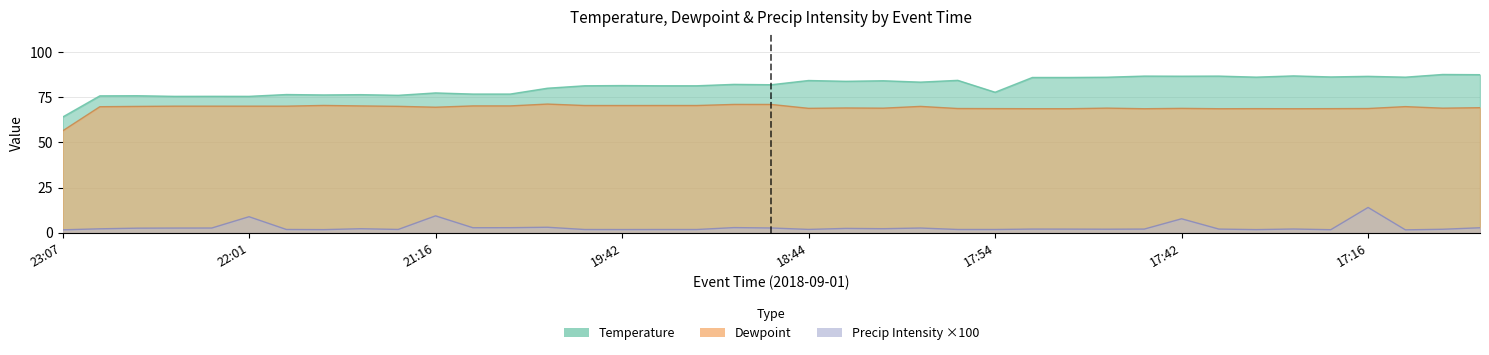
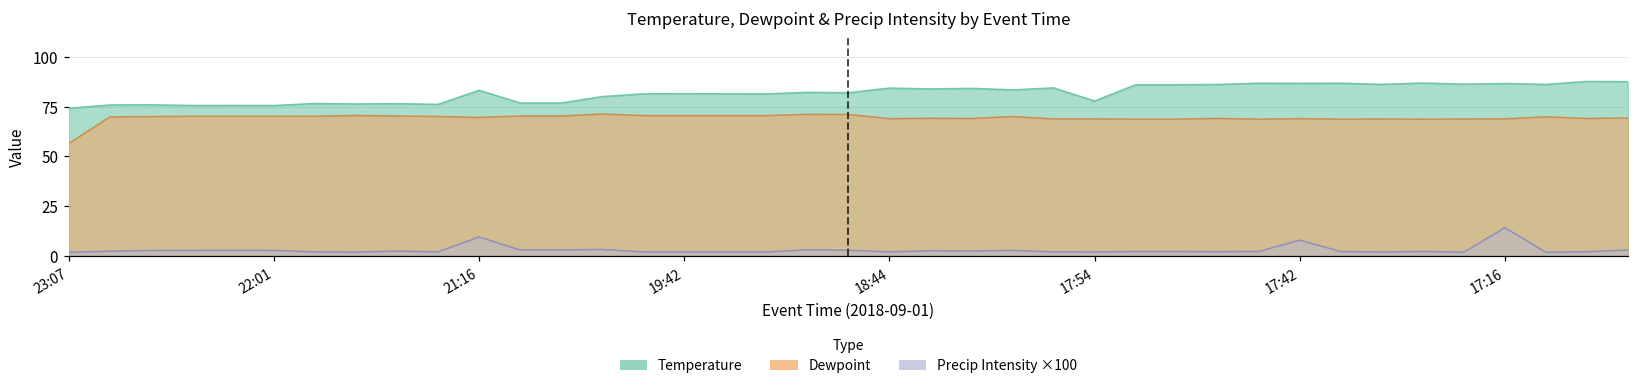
  {
    "Temperature": {
-     "23:07": 64,
+     "23:07": 74,
      "22:01": 76,
-     "21:16": 77,
+     "21:16": 83,
      "18:44": 84,
      "17:54": 78,
      "17:42": 87,
      "17:16": 87
    },
    "Dewpoint": {
      "23:07": 56,
      "22:01": 70,
      "21:16": 70,
      "18:44": 69,
      "17:54": 69,
      "17:42": 69,
      "17:16": 69
    },
    "Precip Intensity ×100": {
      "23:07": 2,
-     "22:01": 9,
+     "22:01": 3,
      "21:16": 9,
      "18:44": 2,
      "17:54": 2,
      "17:42": 8,
      "17:16": 14
    }
  }
